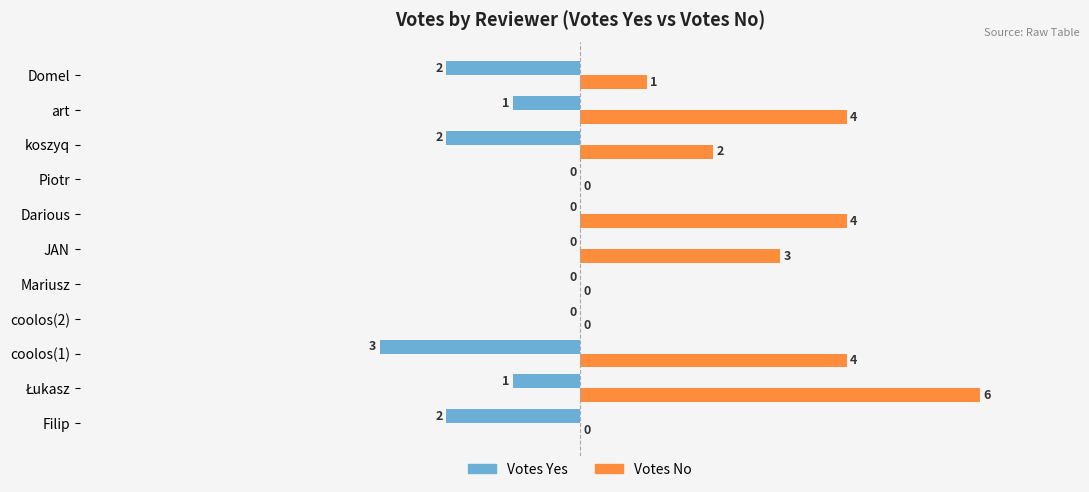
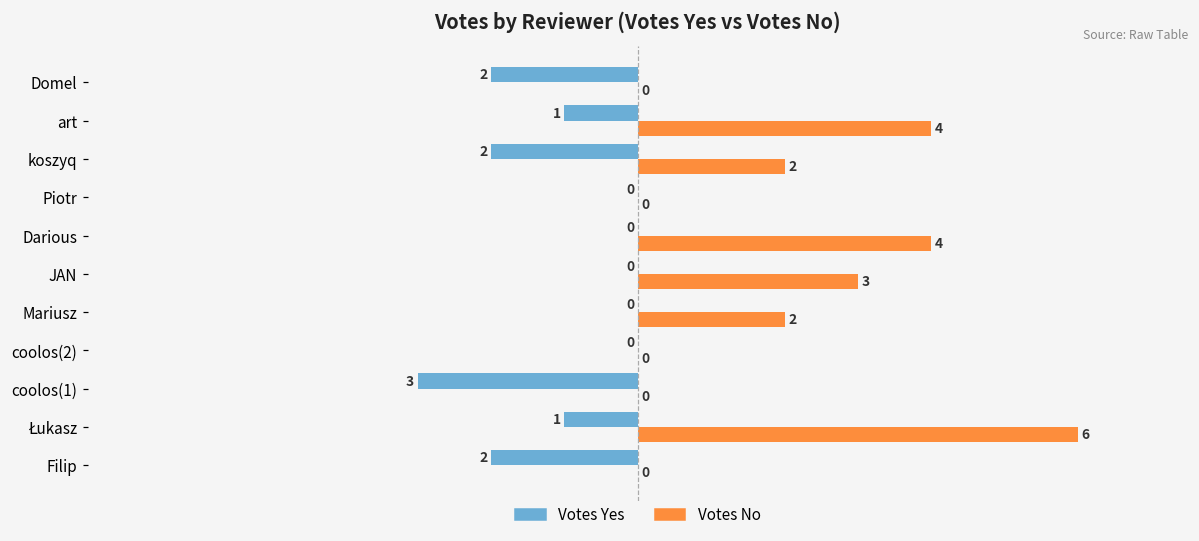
  {
    "Votes Yes": {
      "Piotr": 0,
      "Darious": 0,
      "JAN": 0,
      "Mariusz": 0,
      "coolos(2)": 0
    },
    "Votes No": {
-     "Domel": 1,
+     "Domel": 0,
      "art": 4,
      "koszyq": 2,
      "Piotr": 0,
      "Darious": 4,
      "JAN": 3,
-     "Mariusz": 0,
+     "Mariusz": 2,
      "coolos(2)": 0,
-     "coolos(1)": 4,
+     "coolos(1)": 0,
      "Łukasz": 6,
      "Filip": 0
    }
  }
